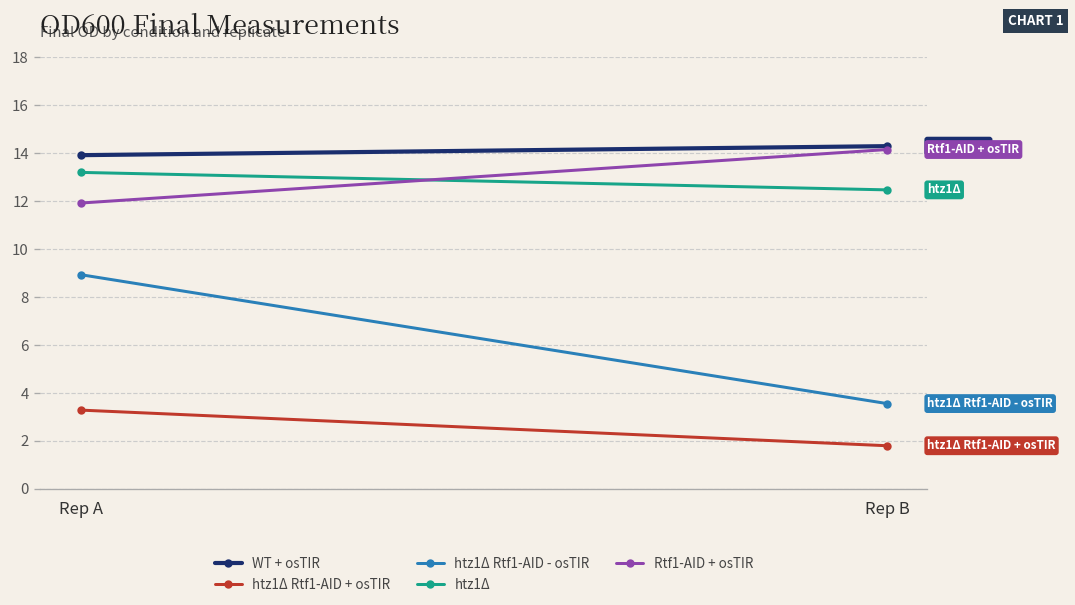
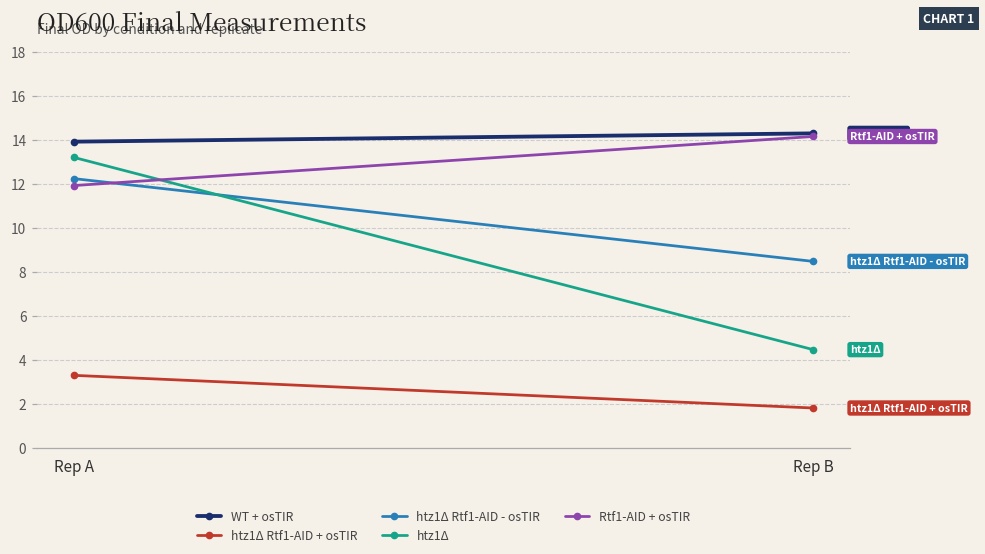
  {
    "WT + osTIR": {
      "Rep A": 13.9,
      "Rep B": 14.3
    },
    "htz1Δ Rtf1-AID + osTIR": {
      "Rep A": 3.3,
      "Rep B": 1.8
    },
    "htz1Δ Rtf1-AID - osTIR": {
-     "Rep A": 8.9,
-     "Rep B": 3.6
+     "Rep A": 12.2,
+     "Rep B": 8.5
    },
    "htz1Δ": {
      "Rep A": 13.2,
-     "Rep B": 12.5
+     "Rep B": 4.5
    },
    "Rtf1-AID + osTIR": {
      "Rep A": 11.9,
      "Rep B": 14.2
    }
  }
